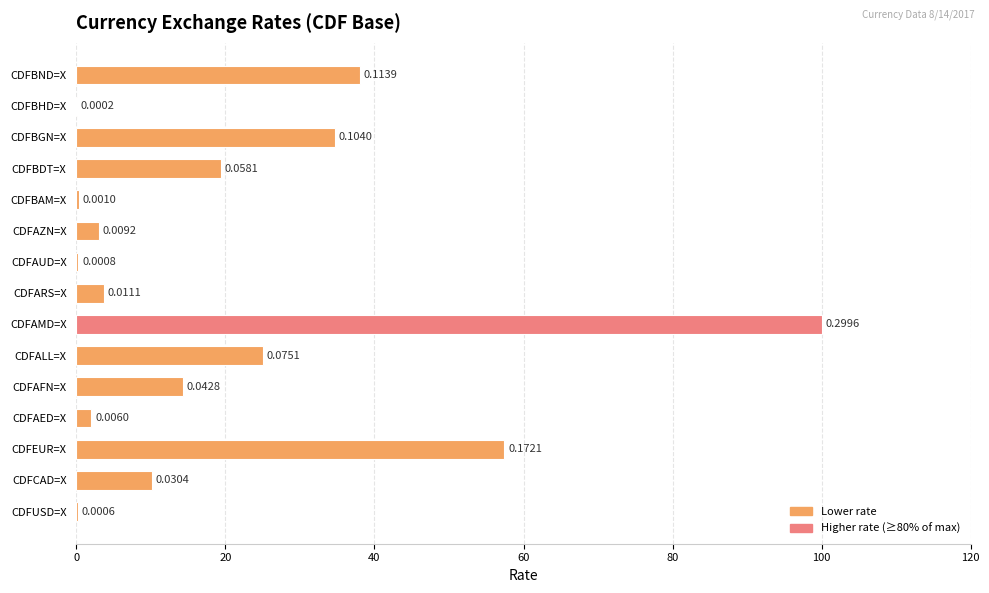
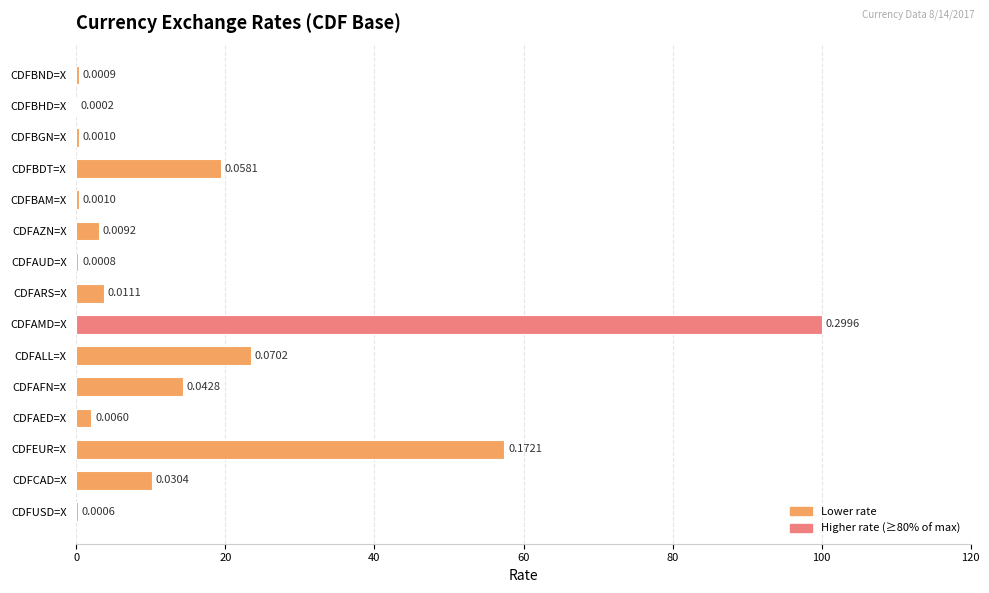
  {
-   "CDFBND=X": 0.1139,
-   "CDFBGN=X": 0.1040,
-   "CDFALL=X": 0.0751
+   "CDFBND=X": 0.0009,
+   "CDFBGN=X": 0.0010,
+   "CDFALL=X": 0.0702
  }
